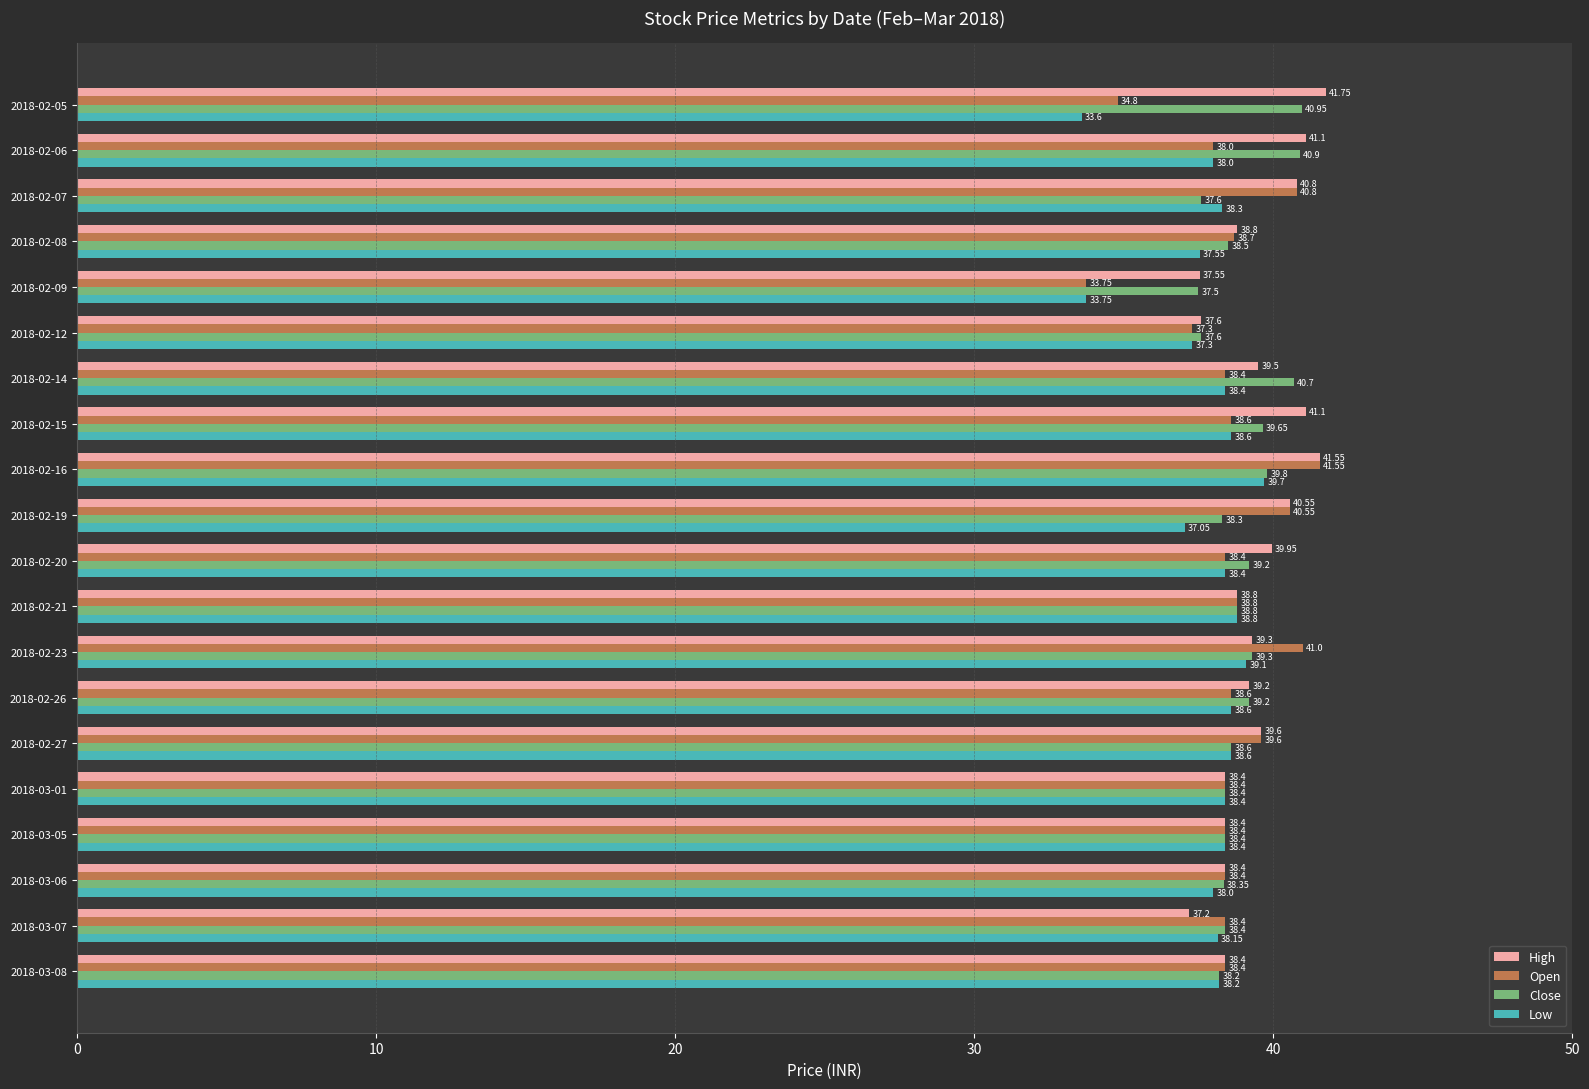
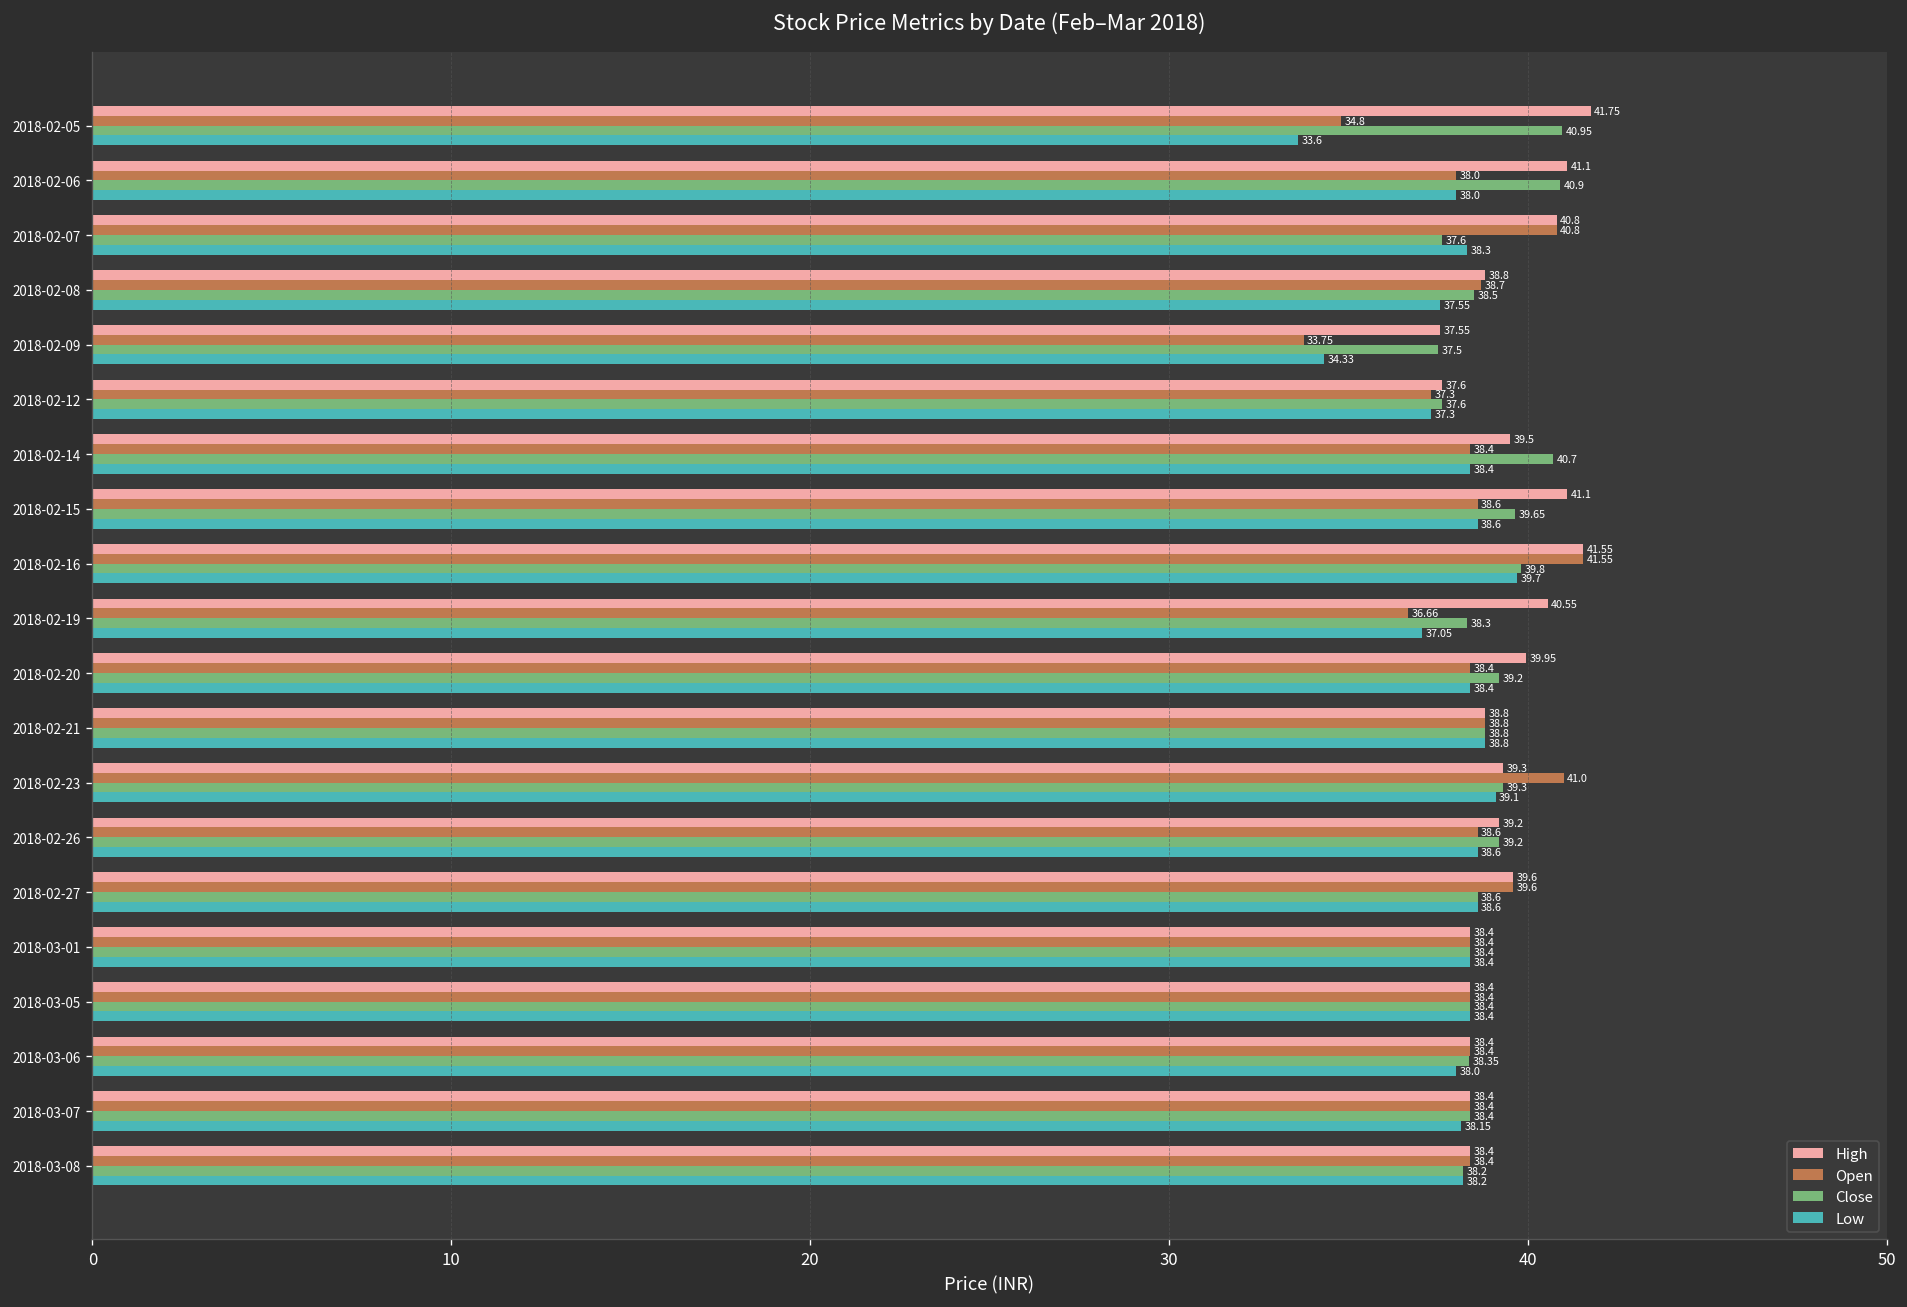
  {
    "High": {
      "2018-02-05": 41.75,
      "2018-02-06": 41.1,
      "2018-02-07": 40.8,
      "2018-02-08": 38.8,
      "2018-02-09": 37.55,
      "2018-02-12": 37.6,
      "2018-02-14": 39.5,
      "2018-02-15": 41.1,
      "2018-02-16": 41.55,
      "2018-02-19": 40.55,
      "2018-02-20": 39.95,
      "2018-02-21": 38.8,
      "2018-02-23": 39.3,
      "2018-02-26": 39.2,
      "2018-02-27": 39.6,
      "2018-03-01": 38.4,
      "2018-03-05": 38.4,
      "2018-03-06": 38.4,
-     "2018-03-07": 37.2,
+     "2018-03-07": 38.4,
      "2018-03-08": 38.4
    },
    "Open": {
      "2018-02-05": 34.8,
      "2018-02-06": 38.0,
      "2018-02-07": 40.8,
      "2018-02-08": 38.7,
      "2018-02-09": 33.75,
      "2018-02-12": 37.3,
      "2018-02-14": 38.4,
      "2018-02-15": 38.6,
      "2018-02-16": 41.55,
-     "2018-02-19": 40.55,
+     "2018-02-19": 36.66,
      "2018-02-20": 38.4,
      "2018-02-21": 38.8,
      "2018-02-23": 41.0,
      "2018-02-26": 38.6,
      "2018-02-27": 39.6,
      "2018-03-01": 38.4,
      "2018-03-05": 38.4,
      "2018-03-06": 38.4,
      "2018-03-07": 38.4,
      "2018-03-08": 38.4
    },
    "Close": {
      "2018-02-05": 40.95,
      "2018-02-06": 40.9,
      "2018-02-07": 37.6,
      "2018-02-08": 38.5,
      "2018-02-09": 37.5,
      "2018-02-12": 37.6,
      "2018-02-14": 40.7,
      "2018-02-15": 39.65,
      "2018-02-16": 39.8,
      "2018-02-19": 38.3,
      "2018-02-20": 39.2,
      "2018-02-21": 38.8,
      "2018-02-23": 39.3,
      "2018-02-26": 39.2,
      "2018-02-27": 38.6,
      "2018-03-01": 38.4,
      "2018-03-05": 38.4,
      "2018-03-06": 38.35,
      "2018-03-07": 38.4,
      "2018-03-08": 38.2
    },
    "Low": {
      "2018-02-05": 33.6,
      "2018-02-06": 38.0,
      "2018-02-07": 38.3,
      "2018-02-08": 37.55,
-     "2018-02-09": 33.75,
+     "2018-02-09": 34.33,
      "2018-02-12": 37.3,
      "2018-02-14": 38.4,
      "2018-02-15": 38.6,
      "2018-02-16": 39.7,
      "2018-02-19": 37.05,
      "2018-02-20": 38.4,
      "2018-02-21": 38.8,
      "2018-02-23": 39.1,
      "2018-02-26": 38.6,
      "2018-02-27": 38.6,
      "2018-03-01": 38.4,
      "2018-03-05": 38.4,
      "2018-03-06": 38.0,
      "2018-03-07": 38.15,
      "2018-03-08": 38.2
    }
  }
